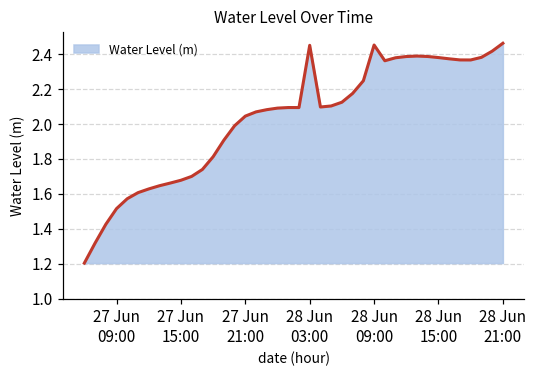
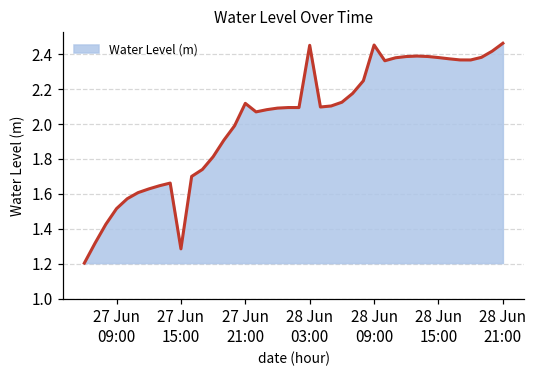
  {
    "27 Jun 09:00": 1.52,
-   "27 Jun 15:00": 1.68,
-   "27 Jun 21:00": 2.05,
+   "27 Jun 15:00": 1.29,
+   "27 Jun 21:00": 2.12,
    "28 Jun 03:00": 2.45,
    "28 Jun 09:00": 2.45,
    "28 Jun 15:00": 2.38,
    "28 Jun 21:00": 2.46
  }
